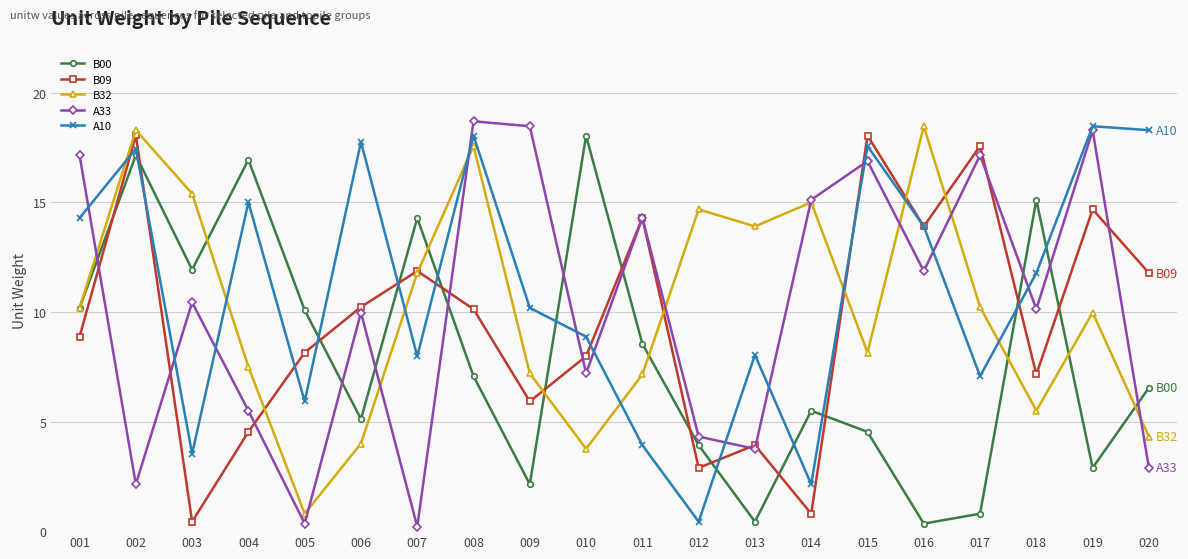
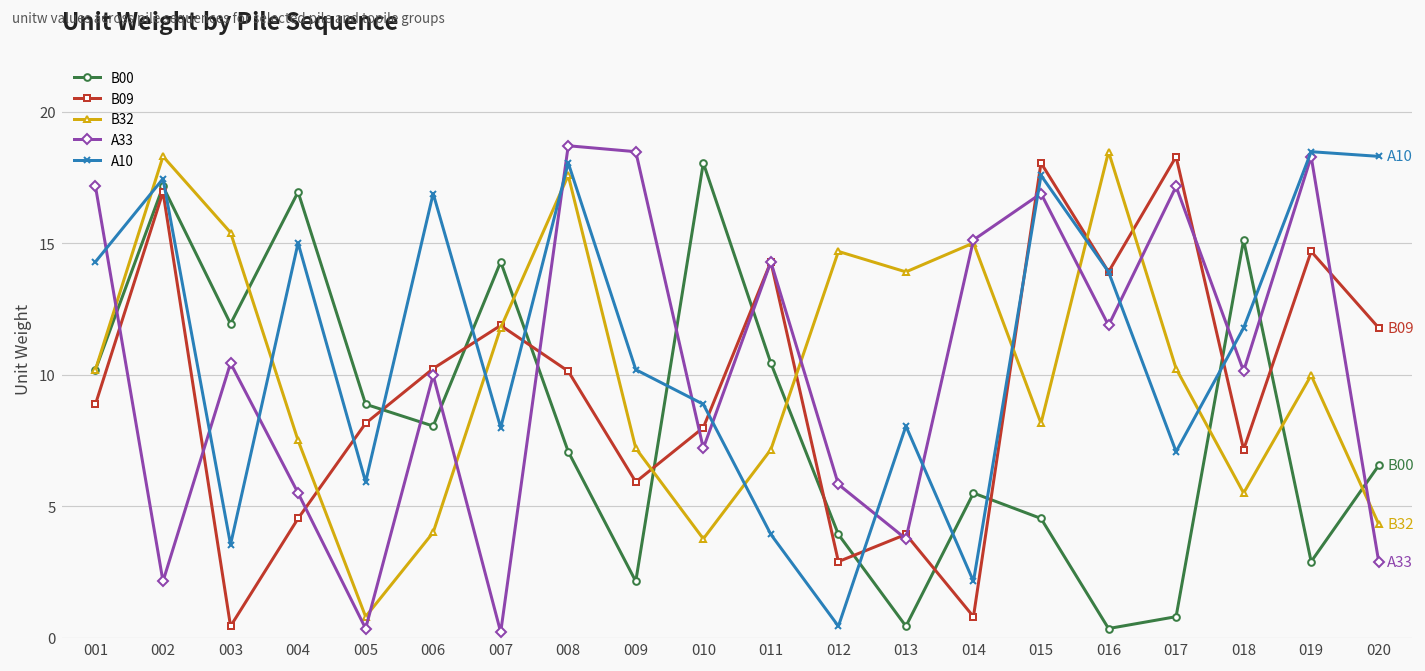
  {
    "B00": {
      "002": 17.2,
      "003": 11.9,
      "004": 16.9,
-     "005": 10.1,
-     "006": 5.1,
+     "005": 8.9,
+     "006": 8.0,
      "007": 14.3,
      "008": 7.1,
      "009": 2.1,
      "010": 18.0,
-     "011": 8.5,
+     "011": 10.4,
      "012": 3.9,
      "013": 0.4,
      "014": 5.5,
      "015": 4.5,
      "016": 0.3,
      "017": 0.8,
      "018": 15.1,
      "019": 2.9,
      "020": 6.5
    },
    "B09": {
      "001": 8.9,
-     "002": 18.1,
+     "002": 16.9,
      "003": 0.4,
      "004": 4.5,
      "005": 8.1,
      "006": 10.2,
      "008": 10.1,
      "009": 5.9,
      "010": 8.0,
      "012": 2.9,
      "013": 3.9,
      "014": 0.8,
      "015": 18.0,
-     "017": 17.6,
+     "017": 18.3,
      "018": 7.1,
      "019": 14.7,
      "020": 11.8
    },
    "B32": {
      "002": 18.3,
      "003": 15.4,
      "004": 7.5,
      "005": 0.8,
      "006": 4.0,
      "008": 17.6,
      "009": 7.2,
      "010": 3.8,
      "011": 7.1,
      "012": 14.7,
      "013": 13.9,
      "015": 8.1,
      "016": 18.5,
      "017": 10.2,
      "018": 5.5,
      "019": 10.0,
      "020": 4.3
    },
    "A33": {
      "001": 17.2,
      "002": 2.1,
      "003": 10.4,
      "004": 5.5,
      "005": 0.3,
      "006": 10.0,
      "007": 0.2,
      "008": 18.7,
      "009": 18.5,
      "010": 7.2,
-     "012": 4.3,
+     "012": 5.8,
      "013": 3.8,
      "015": 16.9,
      "016": 11.9,
      "017": 17.2,
      "018": 10.1,
      "019": 18.3,
      "020": 2.9
    },
    "A10": {
      "001": 14.3,
      "002": 17.4,
      "003": 3.5,
      "004": 15.0,
      "005": 5.9,
-     "006": 17.8,
+     "006": 16.9,
      "007": 8.0,
      "008": 18.0,
      "009": 10.2,
      "010": 8.9,
      "011": 3.9,
      "012": 0.4,
      "013": 8.0,
      "014": 2.1,
      "015": 17.6,
      "017": 7.1,
      "018": 11.8,
      "019": 18.5,
      "020": 18.3
    }
  }
